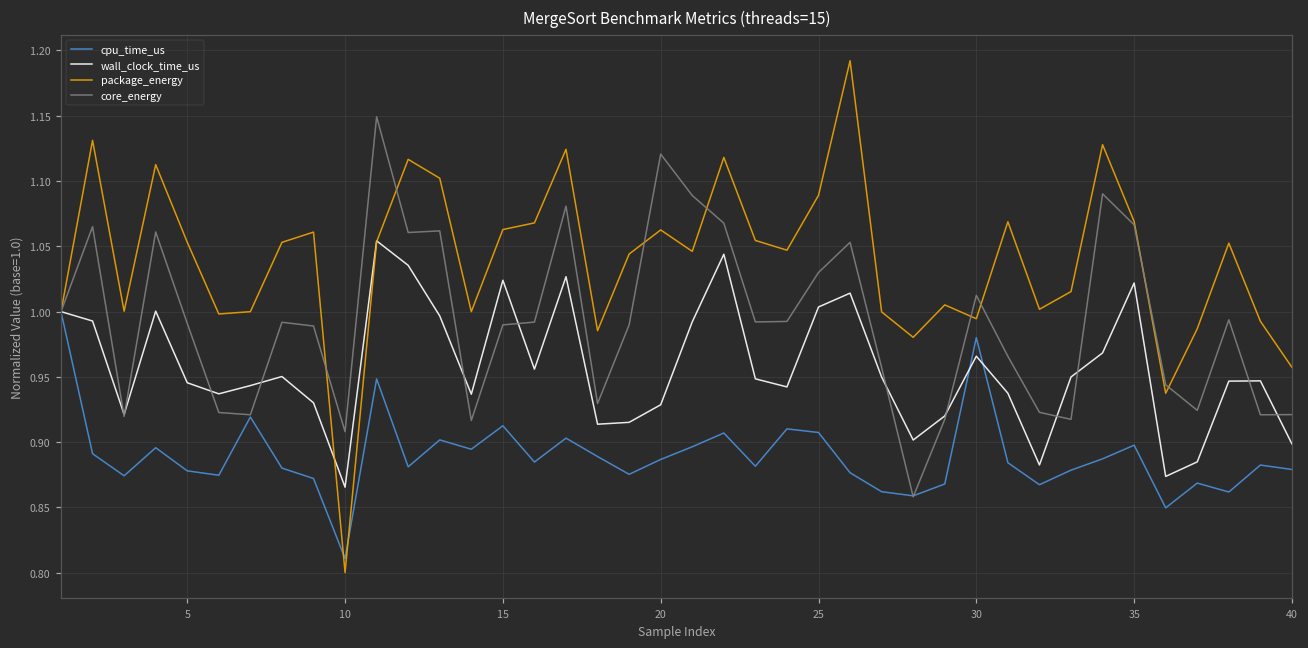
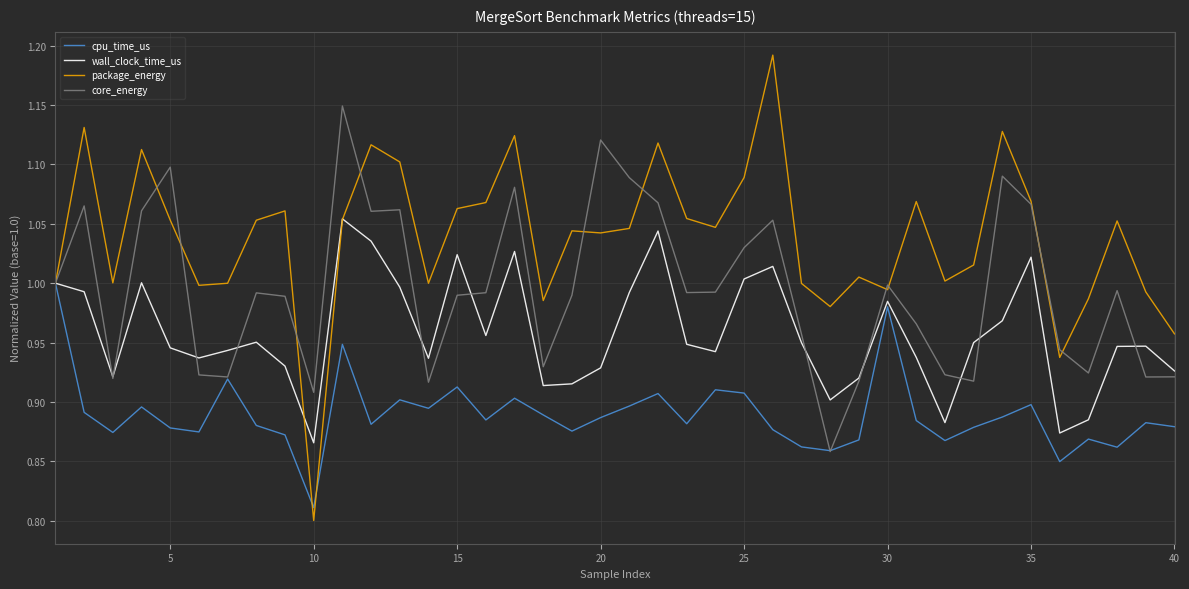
  {
    "cpu_time_us": {
      "5": 0.878,
      "10": 0.811,
      "15": 0.913,
      "20": 0.887,
      "25": 0.907,
      "30": 0.980,
      "35": 0.898,
      "40": 0.879
    },
    "wall_clock_time_us": {
      "5": 0.946,
      "10": 0.866,
      "15": 1.024,
      "20": 0.929,
      "25": 1.004,
-     "30": 0.966,
+     "30": 0.985,
      "35": 1.022,
-     "40": 0.899
+     "40": 0.926
    },
    "package_energy": {
      "5": 1.053,
      "10": 0.800,
      "15": 1.063,
-     "20": 1.063,
+     "20": 1.042,
      "25": 1.089,
      "30": 0.995,
      "35": 1.069,
      "40": 0.957
    },
    "core_energy": {
-     "5": 0.991,
+     "5": 1.098,
      "10": 0.908,
      "15": 0.990,
      "20": 1.121,
      "25": 1.030,
-     "30": 1.012,
+     "30": 0.998,
      "35": 1.066,
      "40": 0.921
    }
  }
